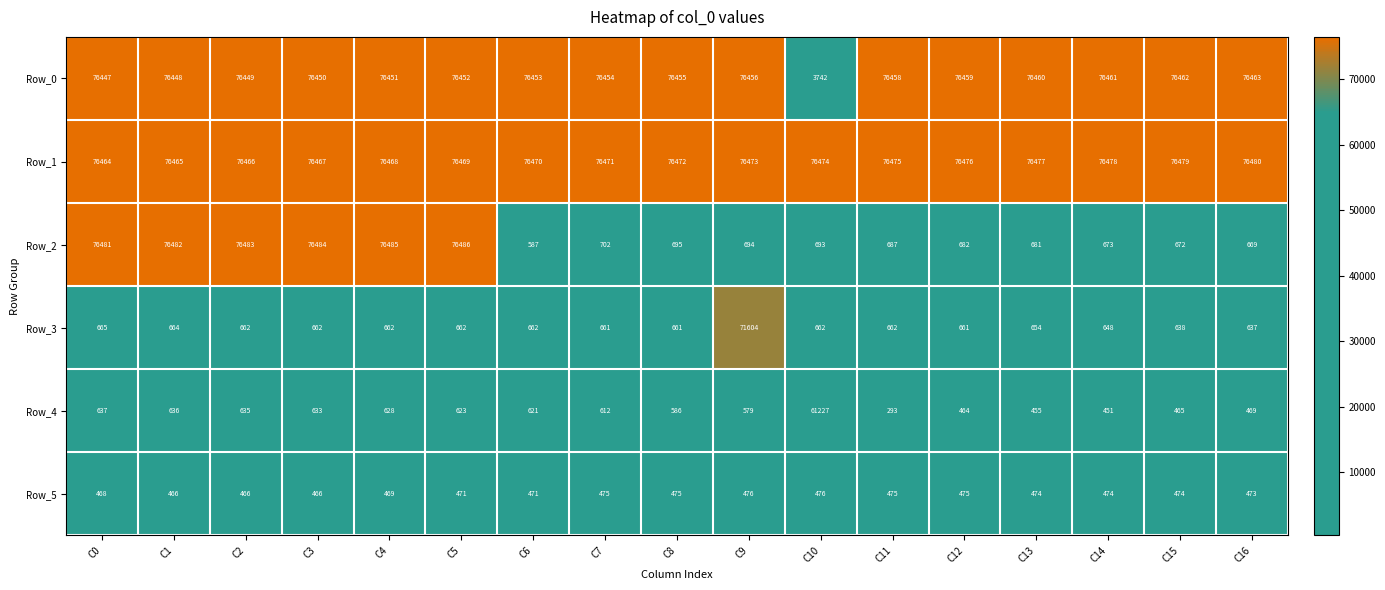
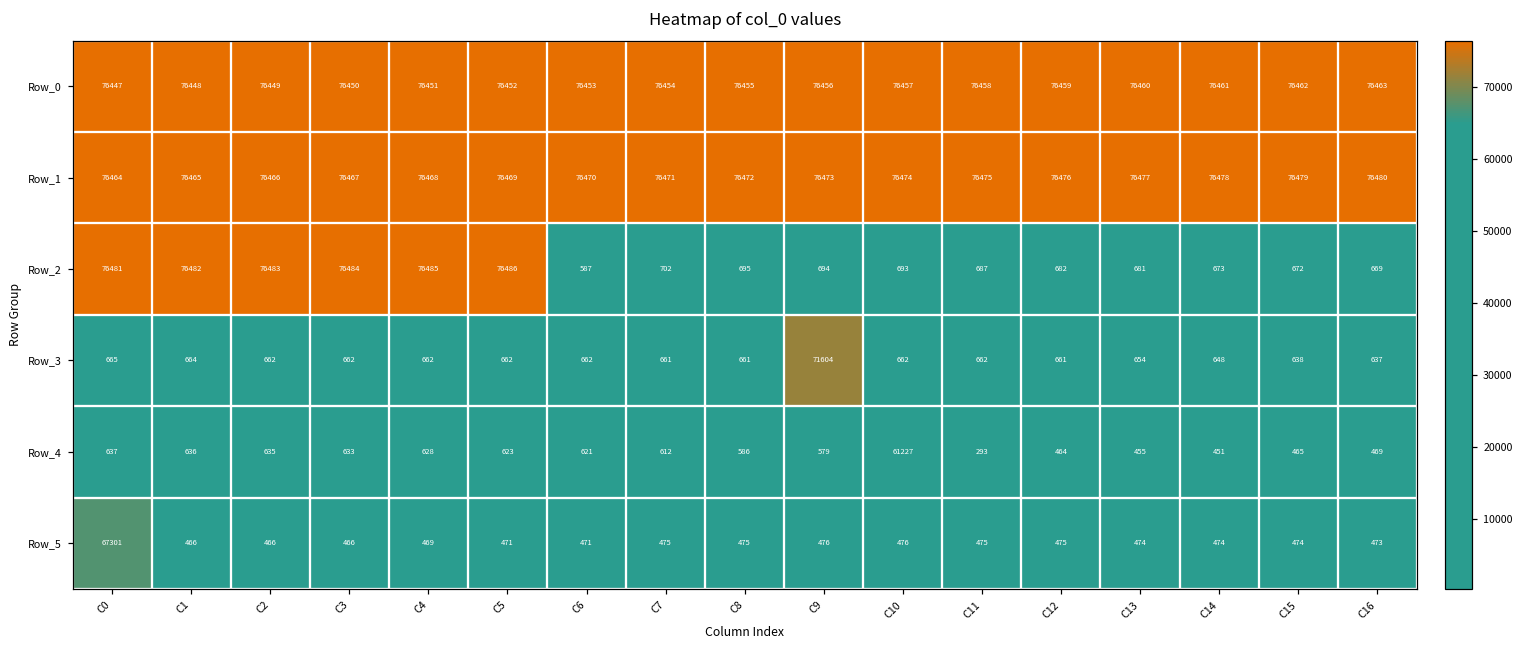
  {
    "Row_0": {
      "C0": 76447,
      "C1": 76448,
      "C2": 76449,
      "C3": 76450,
      "C4": 76451,
      "C5": 76452,
      "C6": 76453,
      "C7": 76454,
      "C8": 76455,
      "C9": 76456,
-     "C10": 3742,
+     "C10": 76457,
      "C11": 76458,
      "C12": 76459,
      "C13": 76460,
      "C14": 76461,
      "C15": 76462,
      "C16": 76463
    },
    "Row_1": {
      "C0": 76464,
      "C1": 76465,
      "C2": 76466,
      "C3": 76467,
      "C4": 76468,
      "C5": 76469,
      "C6": 76470,
      "C7": 76471,
      "C8": 76472,
      "C9": 76473,
      "C10": 76474,
      "C11": 76475,
      "C12": 76476,
      "C13": 76477,
      "C14": 76478,
      "C15": 76479,
      "C16": 76480
    },
    "Row_2": {
      "C0": 76481,
      "C1": 76482,
      "C2": 76483,
      "C3": 76484,
      "C4": 76485,
      "C5": 76486,
      "C6": 587,
      "C7": 702,
      "C8": 695,
      "C9": 694,
      "C10": 693,
      "C11": 687,
      "C12": 682,
      "C13": 681,
      "C14": 673,
      "C15": 672,
      "C16": 669
    },
    "Row_3": {
      "C0": 665,
      "C1": 664,
      "C2": 662,
      "C3": 662,
      "C4": 662,
      "C5": 662,
      "C6": 662,
      "C7": 661,
      "C8": 661,
      "C9": 71604,
      "C10": 662,
      "C11": 662,
      "C12": 661,
      "C13": 654,
      "C14": 648,
      "C15": 638,
      "C16": 637
    },
    "Row_4": {
      "C0": 637,
      "C1": 636,
      "C2": 635,
      "C3": 633,
      "C4": 628,
      "C5": 623,
      "C6": 621,
      "C7": 612,
      "C8": 586,
      "C9": 579,
      "C10": 61227,
      "C11": 293,
      "C12": 464,
      "C13": 455,
      "C14": 451,
      "C15": 465,
      "C16": 469
    },
    "Row_5": {
-     "C0": 468,
+     "C0": 67301,
      "C1": 466,
      "C2": 466,
      "C3": 466,
      "C4": 469,
      "C5": 471,
      "C6": 471,
      "C7": 475,
      "C8": 475,
      "C9": 476,
      "C10": 476,
      "C11": 475,
      "C12": 475,
      "C13": 474,
      "C14": 474,
      "C15": 474,
      "C16": 473
    }
  }
